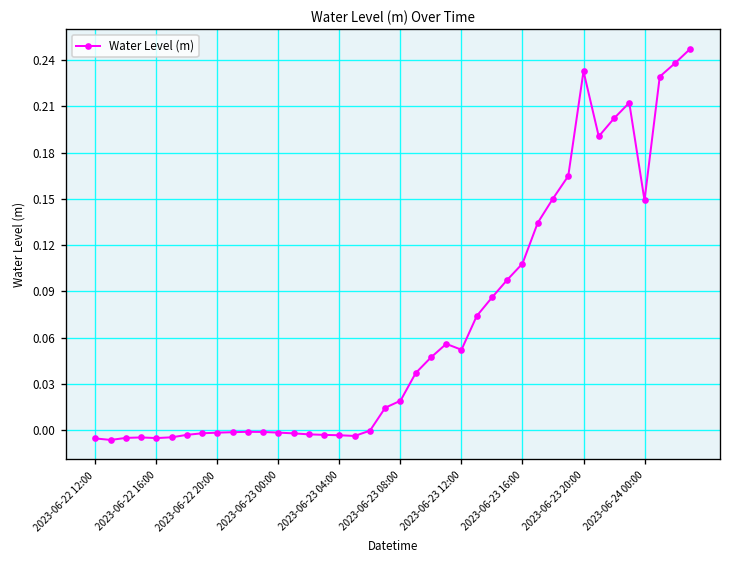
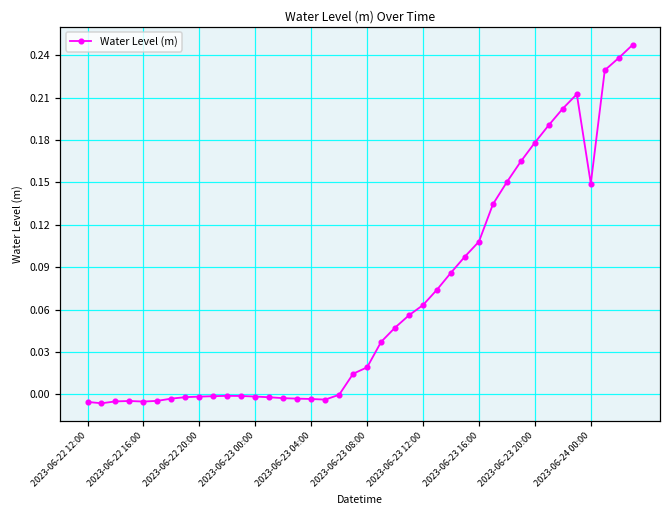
  {
    "2023-06-22 12:00": -0.005,
    "2023-06-22 16:00": -0.005,
    "2023-06-22 20:00": -0.002,
    "2023-06-23 00:00": -0.001,
    "2023-06-23 04:00": -0.003,
    "2023-06-23 08:00": 0.019,
-   "2023-06-23 12:00": 0.052,
+   "2023-06-23 12:00": 0.063,
    "2023-06-23 16:00": 0.108,
-   "2023-06-23 20:00": 0.233,
+   "2023-06-23 20:00": 0.178,
    "2023-06-24 00:00": 0.149
  }
